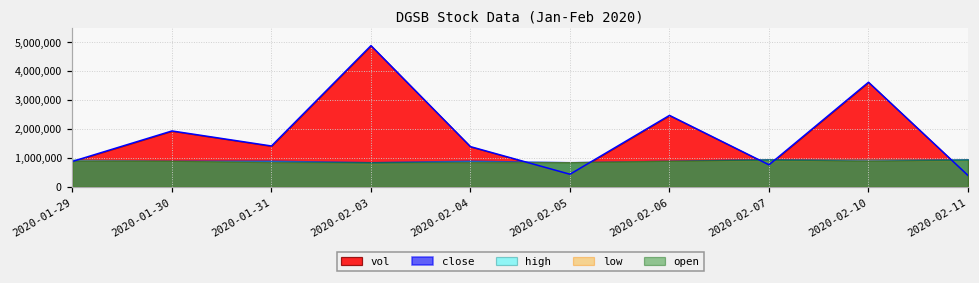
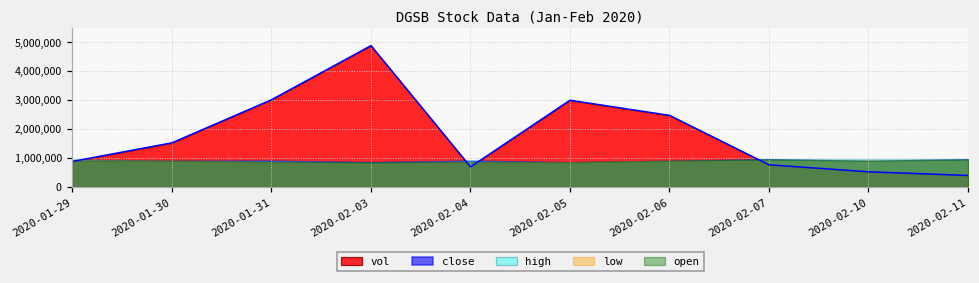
  {
    "vol": {
-     "2020-01-30": "1,900,000",
-     "2020-01-31": "1,400,000",
+     "2020-01-30": "1,500,000",
+     "2020-01-31": "3,000,000",
      "2020-02-03": "4,900,000",
-     "2020-02-04": "1,400,000",
-     "2020-02-05": "400,000",
+     "2020-02-04": "700,000",
+     "2020-02-05": "3,000,000",
      "2020-02-06": "2,500,000",
      "2020-02-07": "800,000",
-     "2020-02-10": "3,600,000",
+     "2020-02-10": "500,000",
      "2020-02-11": "400,000"
    }
  }
